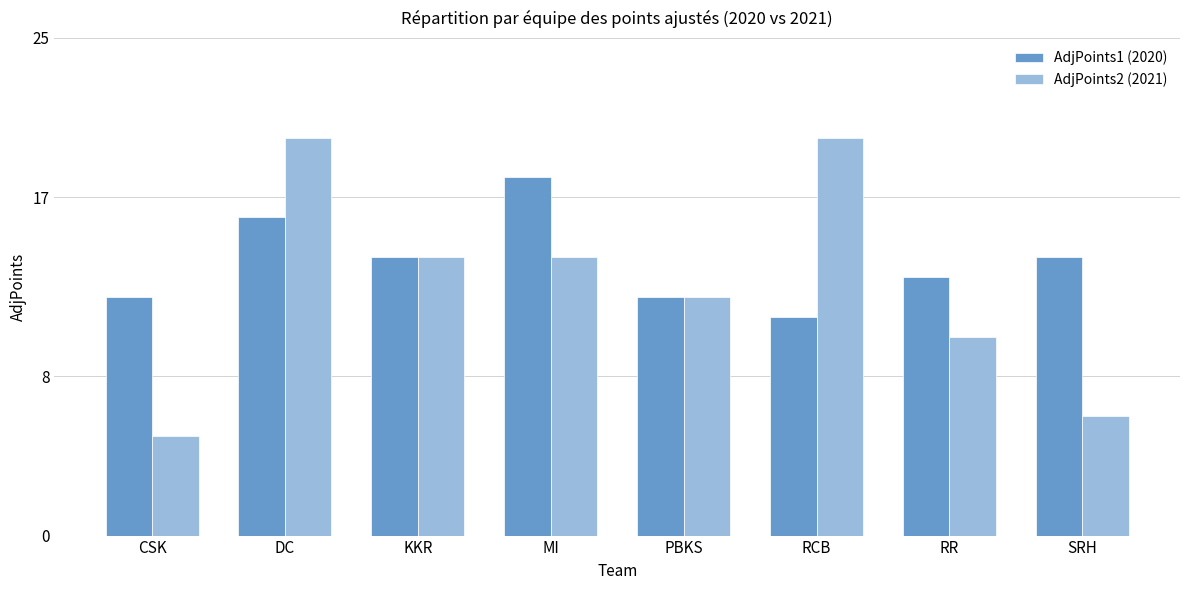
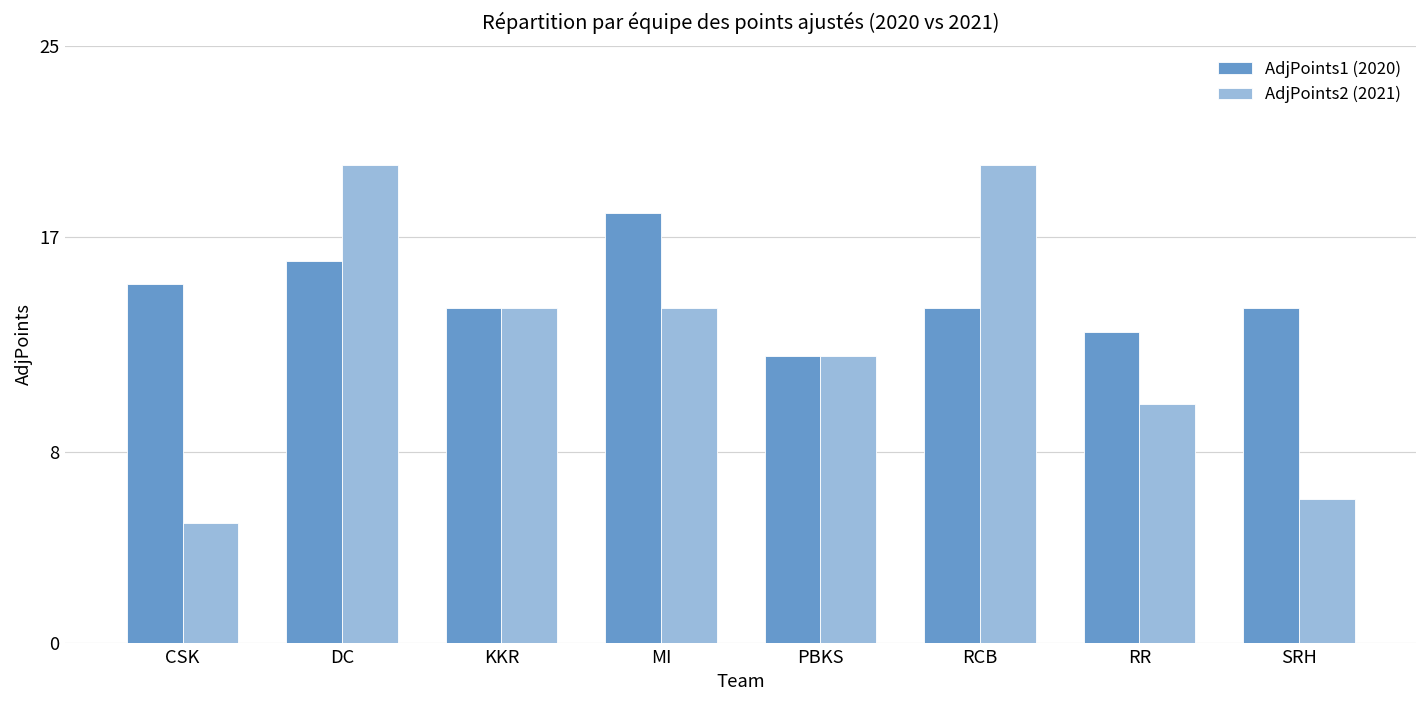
  {
    "AdjPoints1 (2020)": {
-     "CSK": 12,
+     "CSK": 15,
      "DC": 16,
      "KKR": 14,
      "MI": 18,
      "PBKS": 12,
-     "RCB": 11,
+     "RCB": 14,
      "RR": 13,
      "SRH": 14
    },
    "AdjPoints2 (2021)": {
      "CSK": 5,
      "DC": 20,
      "KKR": 14,
      "MI": 14,
      "PBKS": 12,
      "RCB": 20,
      "RR": 10,
      "SRH": 6
    }
  }
